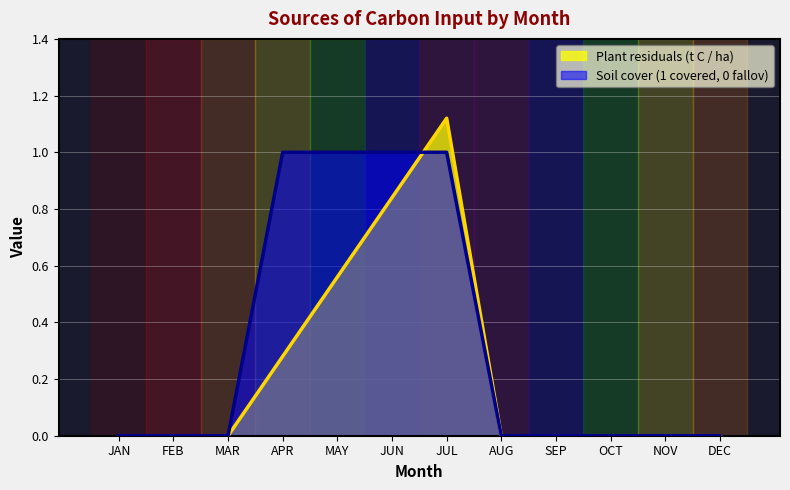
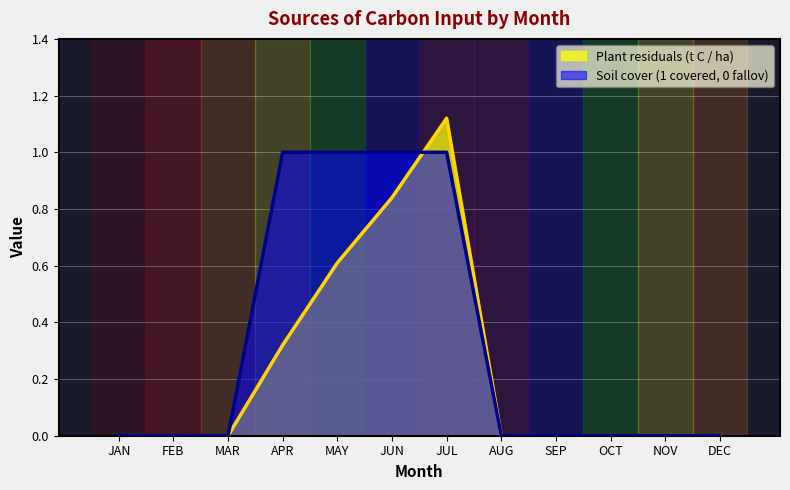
  {
    "Plant residuals (t C / ha)": {
-     "APR": 0.28,
-     "MAY": 0.56,
+     "APR": 0.32,
+     "MAY": 0.61,
      "JUN": 0.84,
      "JUL": 1.12
    },
    "Soil cover (1 covered, 0 fallov)": {
      "APR": 1.00,
      "MAY": 1.00,
      "JUN": 1.00,
      "JUL": 1.00
    }
  }
